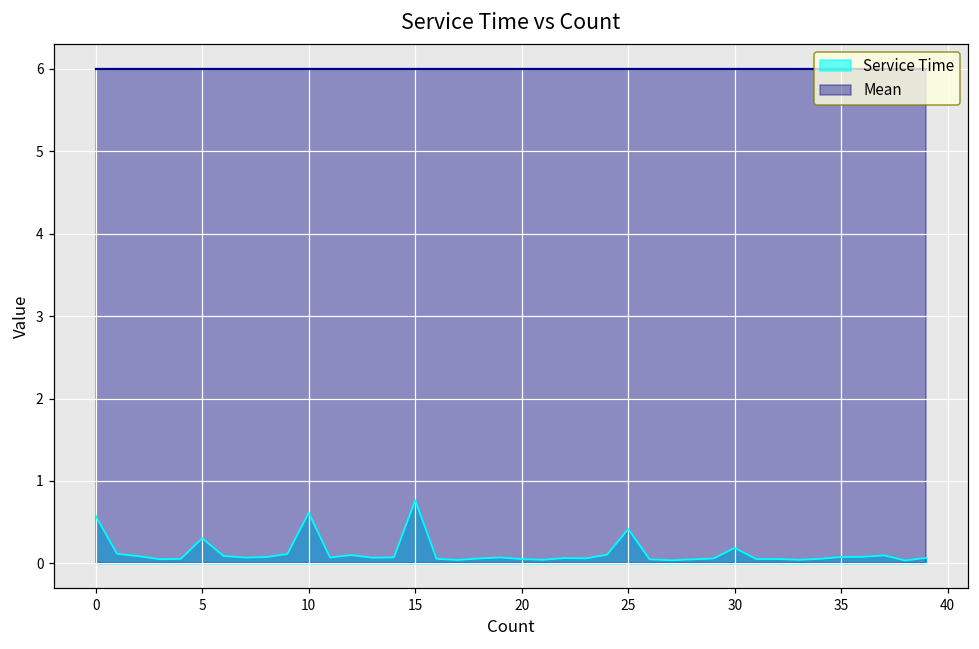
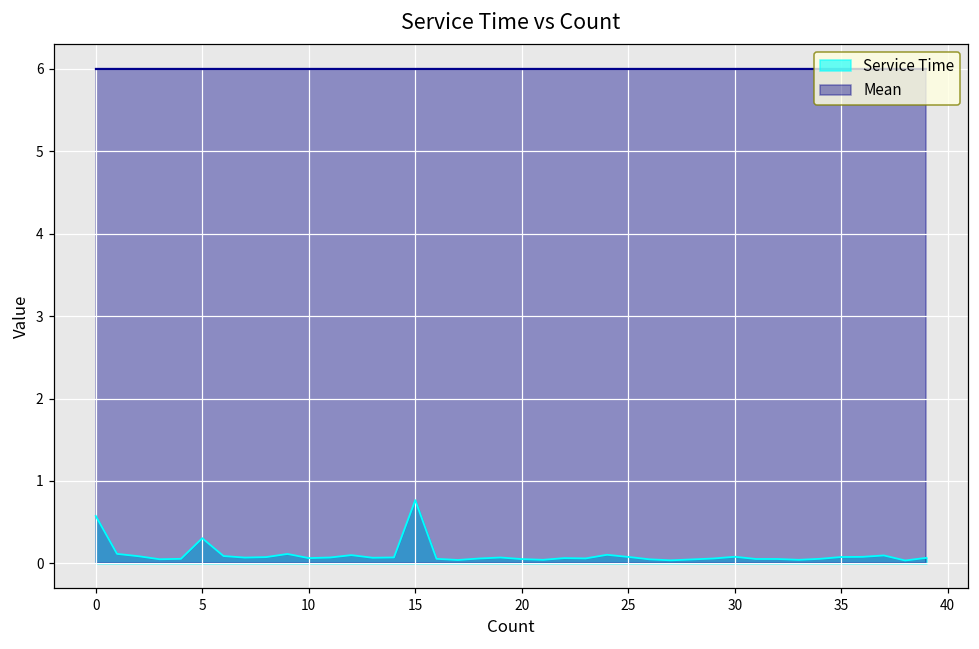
  {
    "Service Time": {
      "0": 0.6,
      "5": 0.3,
-     "10": 0.6,
+     "10": 0.1,
      "15": 0.8,
      "20": 0.1,
-     "25": 0.4,
-     "30": 0.2,
+     "25": 0.1,
+     "30": 0.1,
      "35": 0.1
    },
    "Mean": {
      "0": 6.0,
      "5": 6.0,
      "10": 6.0,
      "15": 6.0,
      "20": 6.0,
      "25": 6.0,
      "30": 6.0
    }
  }
